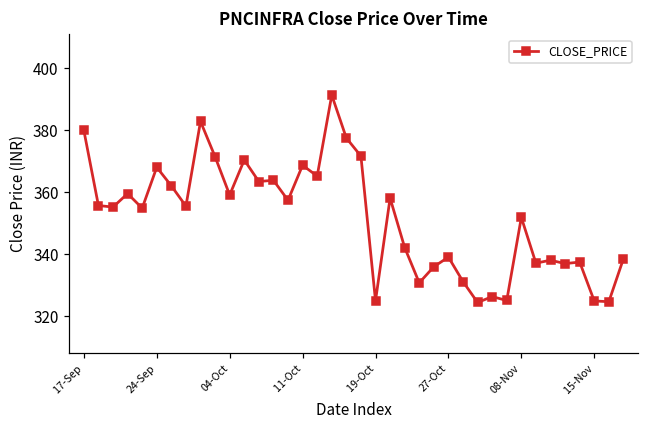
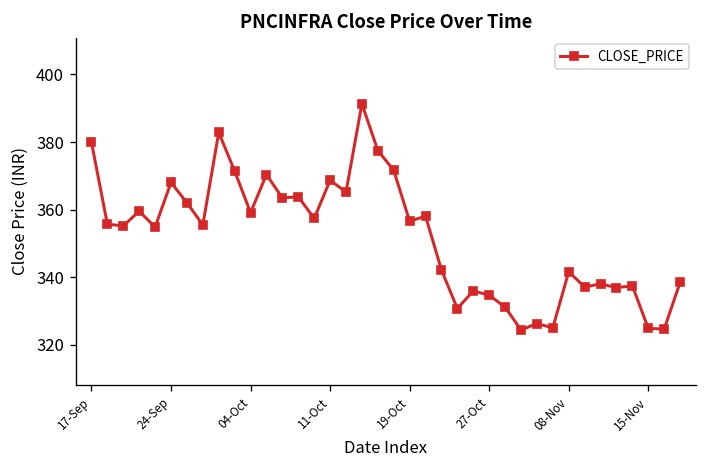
  {
    "17-Sep": 380,
    "24-Sep": 368,
    "04-Oct": 359,
    "11-Oct": 369,
-   "19-Oct": 325,
-   "27-Oct": 339,
-   "08-Nov": 352,
+   "19-Oct": 357,
+   "27-Oct": 335,
+   "08-Nov": 342,
    "15-Nov": 325
  }
